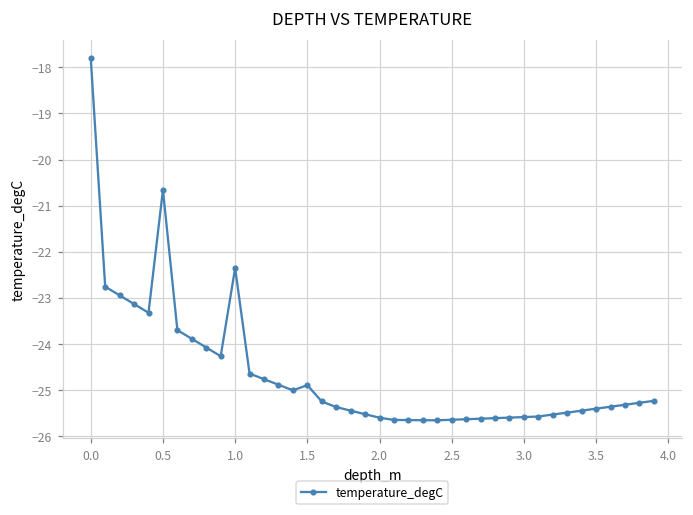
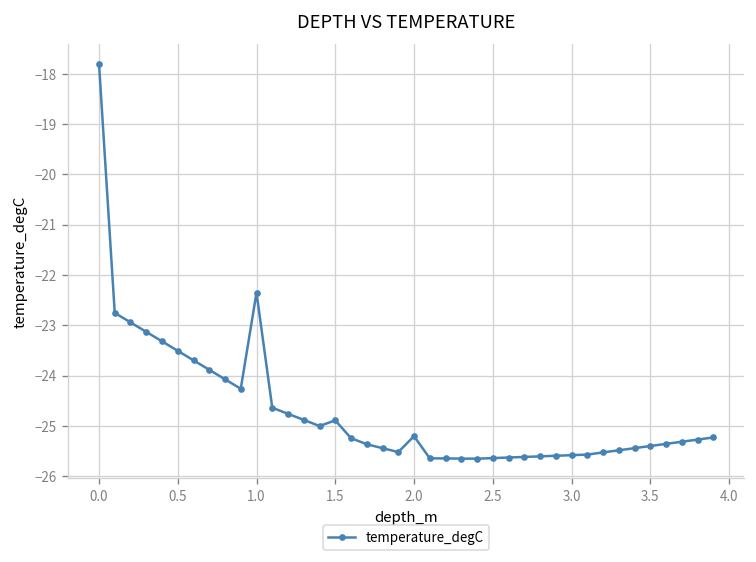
  {
    "0.0": -17.8,
-   "0.5": -20.7,
+   "0.5": -23.5,
    "1.0": -22.4,
    "1.5": -24.9,
-   "2.0": -25.6,
+   "2.0": -25.2,
    "2.5": -25.6,
    "3.0": -25.6,
    "3.5": -25.4
  }
